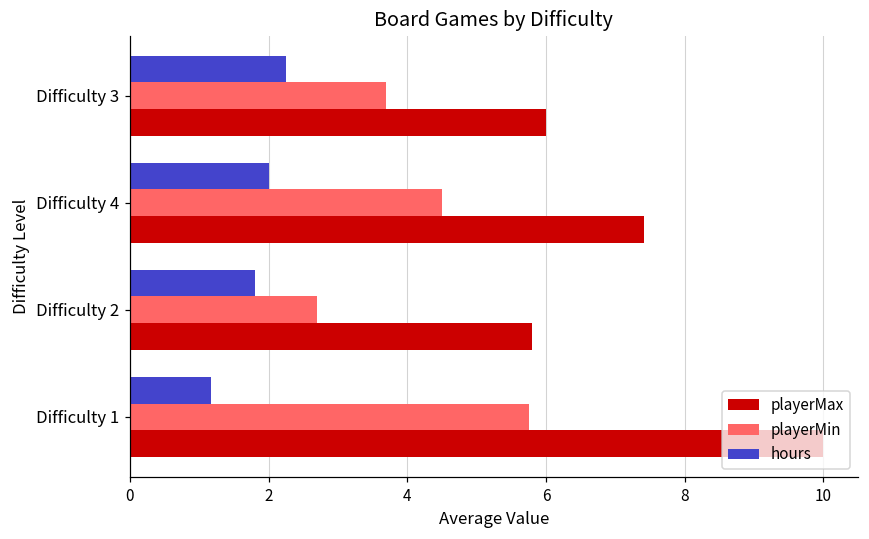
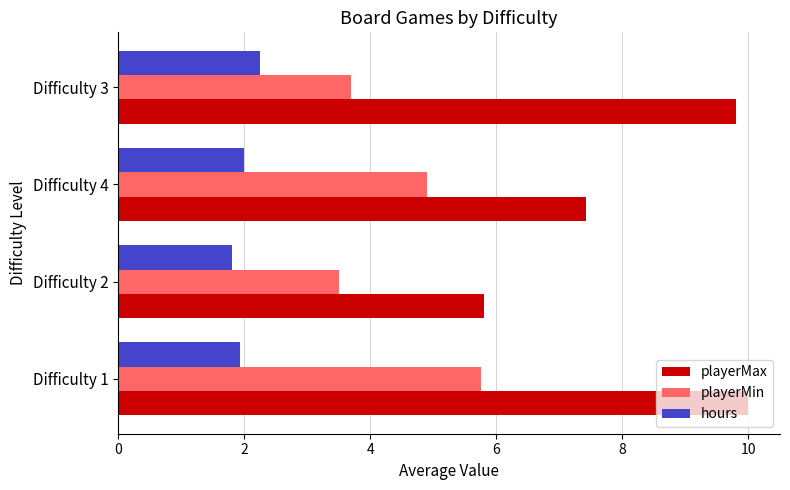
  {
    "playerMax": {
-     "Difficulty 3": 6.0,
+     "Difficulty 3": 9.8,
      "Difficulty 4": 7.4,
      "Difficulty 2": 5.8
    },
    "playerMin": {
      "Difficulty 3": 3.7,
-     "Difficulty 4": 4.5,
-     "Difficulty 2": 2.7,
+     "Difficulty 4": 4.9,
+     "Difficulty 2": 3.5,
      "Difficulty 1": 5.8
    },
    "hours": {
      "Difficulty 3": 2.3,
      "Difficulty 4": 2.0,
      "Difficulty 2": 1.8,
-     "Difficulty 1": 1.2
+     "Difficulty 1": 1.9
    }
  }
